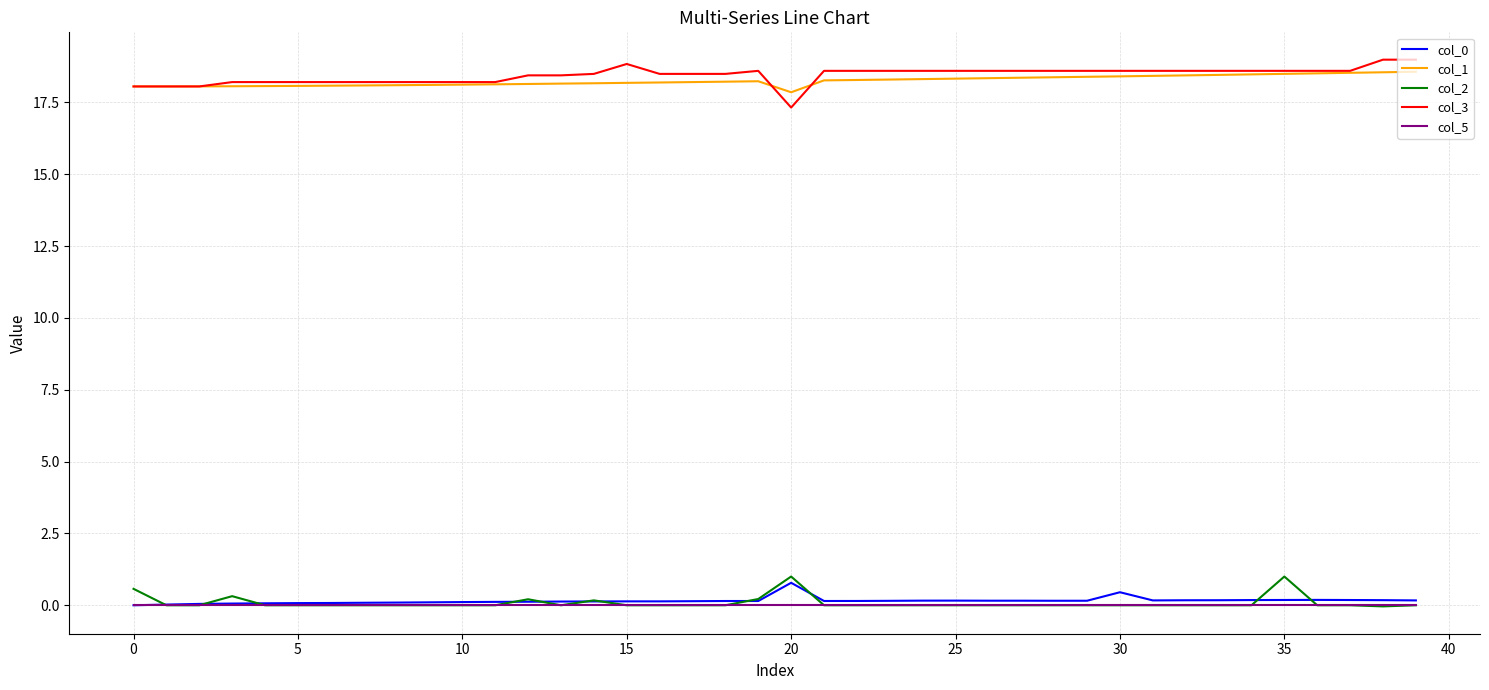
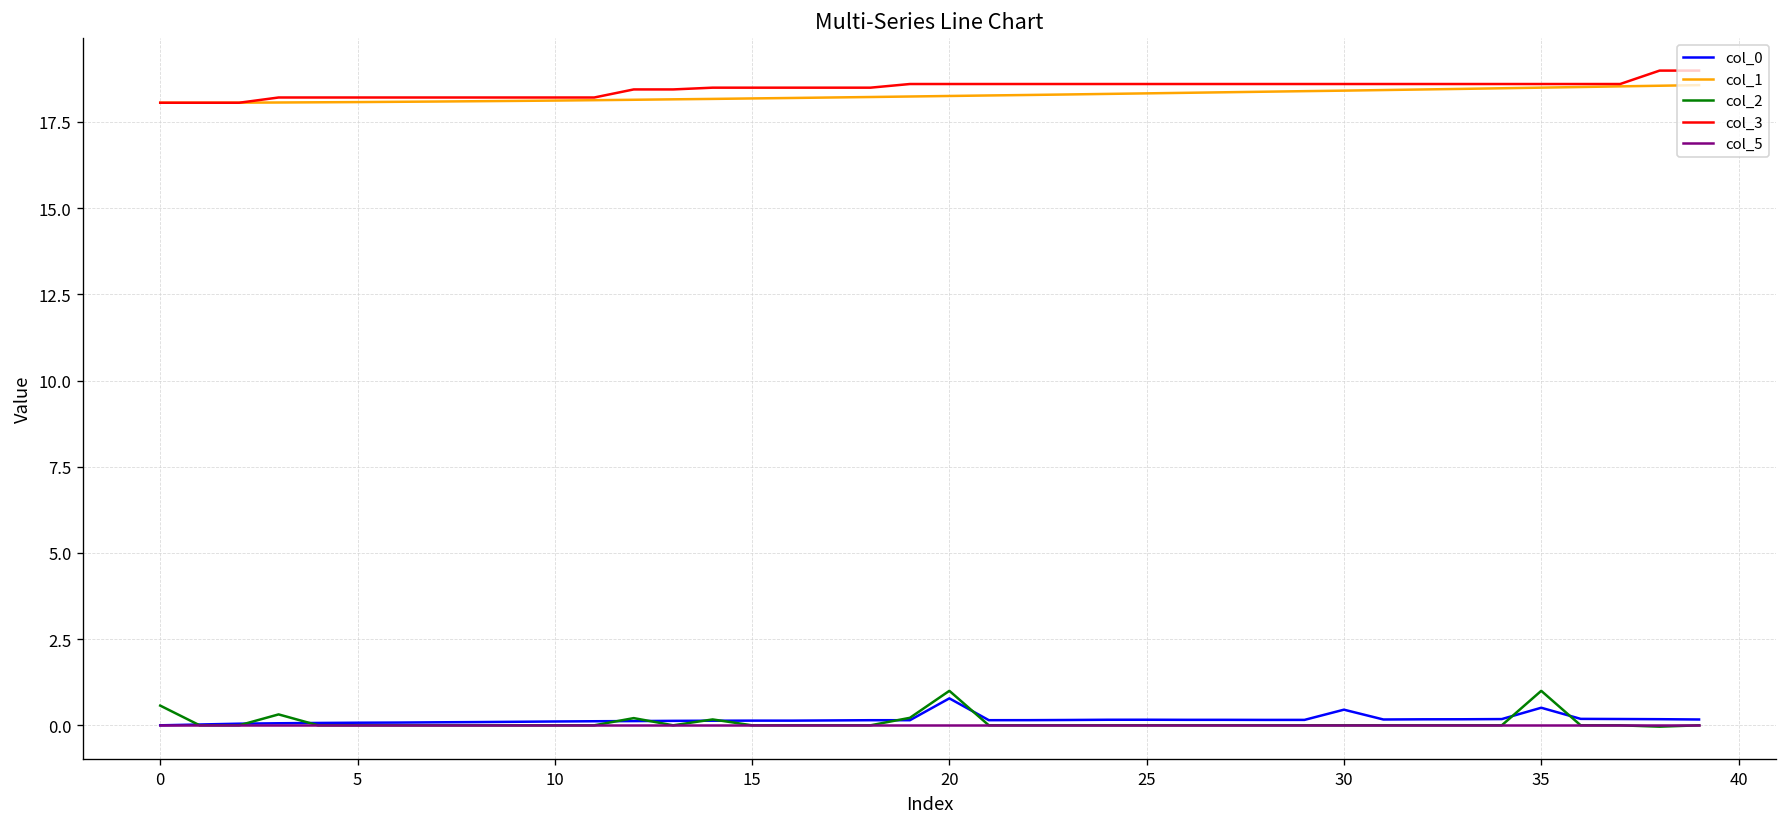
  {
    "col_0": {
      "10": 0.1,
      "15": 0.1,
      "20": 0.8,
      "25": 0.2,
      "30": 0.5,
-     "35": 0.2
+     "35": 0.5
    },
    "col_1": {
      "5": 18.1,
      "15": 18.2,
-     "20": 17.9,
+     "20": 18.3,
      "25": 18.3,
      "30": 18.4,
      "35": 18.5
    },
    "col_2": {
      "0": 0.6,
      "20": 1.0,
      "35": 1.0
    },
    "col_3": {
      "5": 18.2,
-     "15": 18.8,
-     "20": 17.3,
+     "15": 18.5,
+     "20": 18.6,
      "25": 18.6,
      "30": 18.6,
      "35": 18.6
    },
    "col_5": {
      "20": 0.0,
      "35": 0.0
    }
  }
